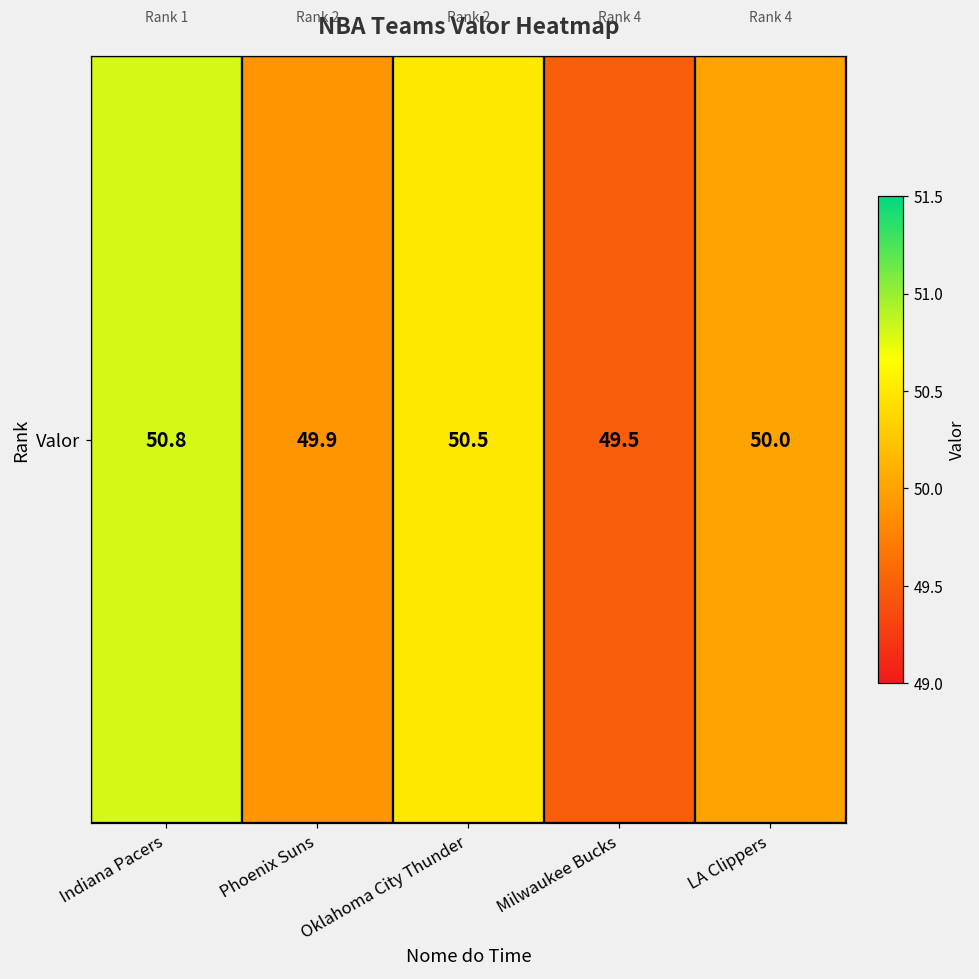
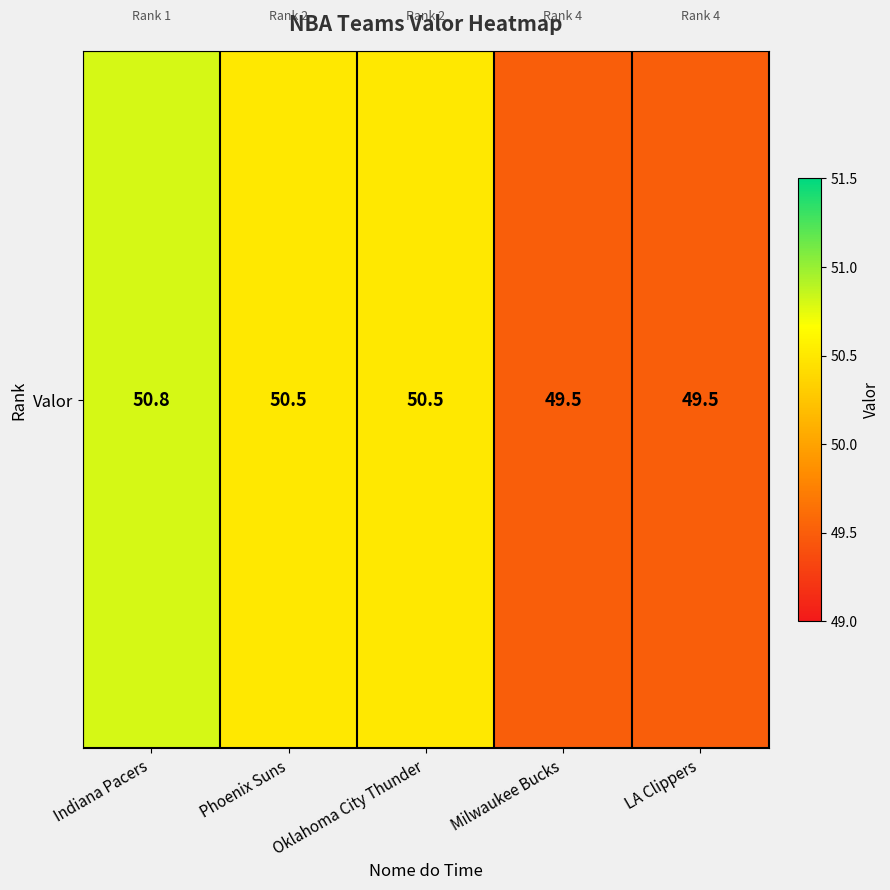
  {
    "Valor": {
      "Indiana Pacers": 50.8,
-     "Phoenix Suns": 49.9,
+     "Phoenix Suns": 50.5,
      "Oklahoma City Thunder": 50.5,
      "Milwaukee Bucks": 49.5,
-     "LA Clippers": 50.0
+     "LA Clippers": 49.5
    }
  }
